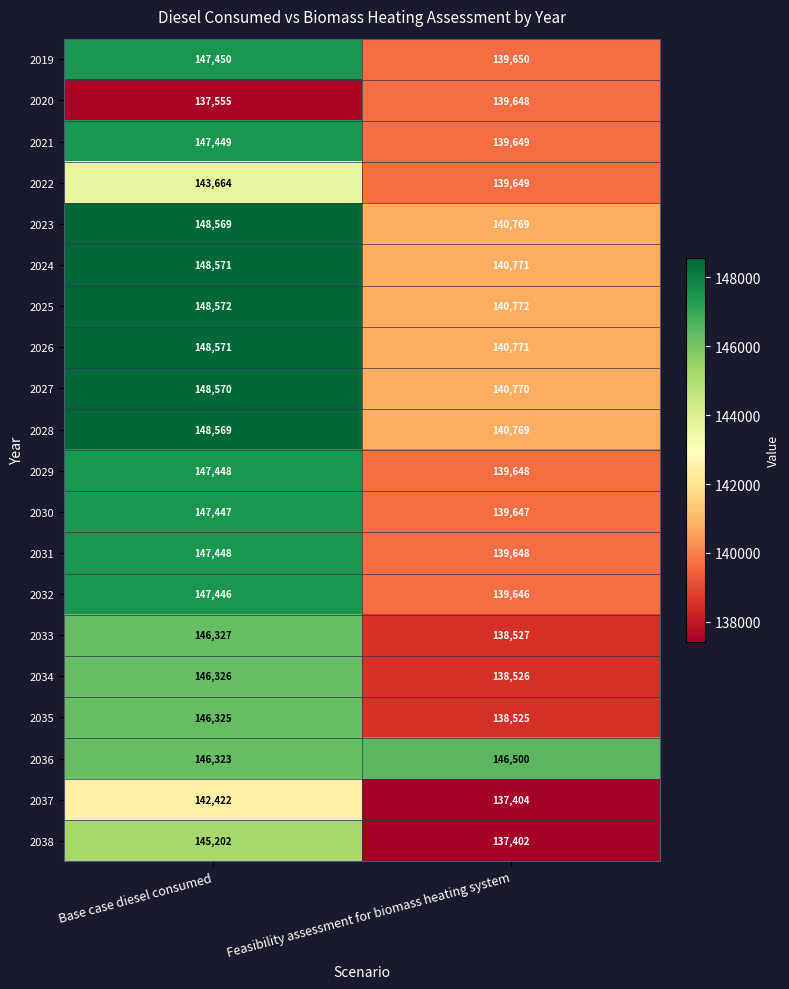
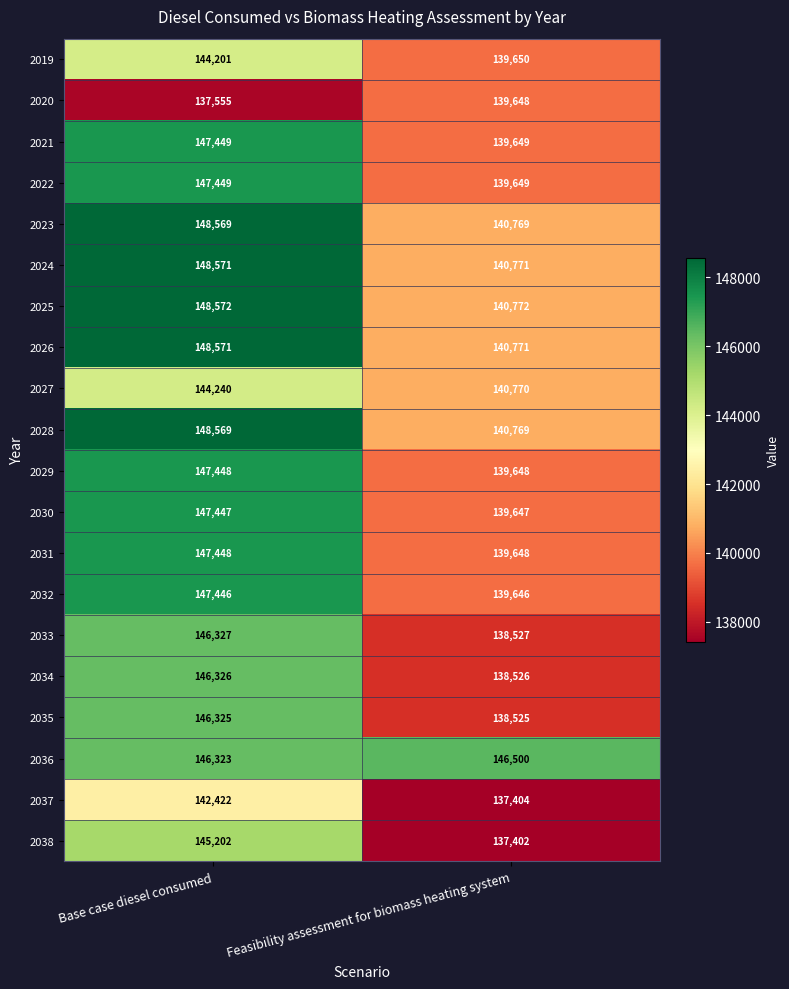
  {
    "2019": {
-     "Base case diesel consumed": "147,450",
+     "Base case diesel consumed": "144,201",
      "Feasibility assessment for biomass heating system": "139,650"
    },
    "2020": {
      "Base case diesel consumed": "137,555",
      "Feasibility assessment for biomass heating system": "139,648"
    },
    "2021": {
      "Base case diesel consumed": "147,449",
      "Feasibility assessment for biomass heating system": "139,649"
    },
    "2022": {
-     "Base case diesel consumed": "143,664",
+     "Base case diesel consumed": "147,449",
      "Feasibility assessment for biomass heating system": "139,649"
    },
    "2023": {
      "Base case diesel consumed": "148,569",
      "Feasibility assessment for biomass heating system": "140,769"
    },
    "2024": {
      "Base case diesel consumed": "148,571",
      "Feasibility assessment for biomass heating system": "140,771"
    },
    "2025": {
      "Base case diesel consumed": "148,572",
      "Feasibility assessment for biomass heating system": "140,772"
    },
    "2026": {
      "Base case diesel consumed": "148,571",
      "Feasibility assessment for biomass heating system": "140,771"
    },
    "2027": {
-     "Base case diesel consumed": "148,570",
+     "Base case diesel consumed": "144,240",
      "Feasibility assessment for biomass heating system": "140,770"
    },
    "2028": {
      "Base case diesel consumed": "148,569",
      "Feasibility assessment for biomass heating system": "140,769"
    },
    "2029": {
      "Base case diesel consumed": "147,448",
      "Feasibility assessment for biomass heating system": "139,648"
    },
    "2030": {
      "Base case diesel consumed": "147,447",
      "Feasibility assessment for biomass heating system": "139,647"
    },
    "2031": {
      "Base case diesel consumed": "147,448",
      "Feasibility assessment for biomass heating system": "139,648"
    },
    "2032": {
      "Base case diesel consumed": "147,446",
      "Feasibility assessment for biomass heating system": "139,646"
    },
    "2033": {
      "Base case diesel consumed": "146,327",
      "Feasibility assessment for biomass heating system": "138,527"
    },
    "2034": {
      "Base case diesel consumed": "146,326",
      "Feasibility assessment for biomass heating system": "138,526"
    },
    "2035": {
      "Base case diesel consumed": "146,325",
      "Feasibility assessment for biomass heating system": "138,525"
    },
    "2036": {
      "Base case diesel consumed": "146,323",
      "Feasibility assessment for biomass heating system": "146,500"
    },
    "2037": {
      "Base case diesel consumed": "142,422",
      "Feasibility assessment for biomass heating system": "137,404"
    },
    "2038": {
      "Base case diesel consumed": "145,202",
      "Feasibility assessment for biomass heating system": "137,402"
    }
  }
